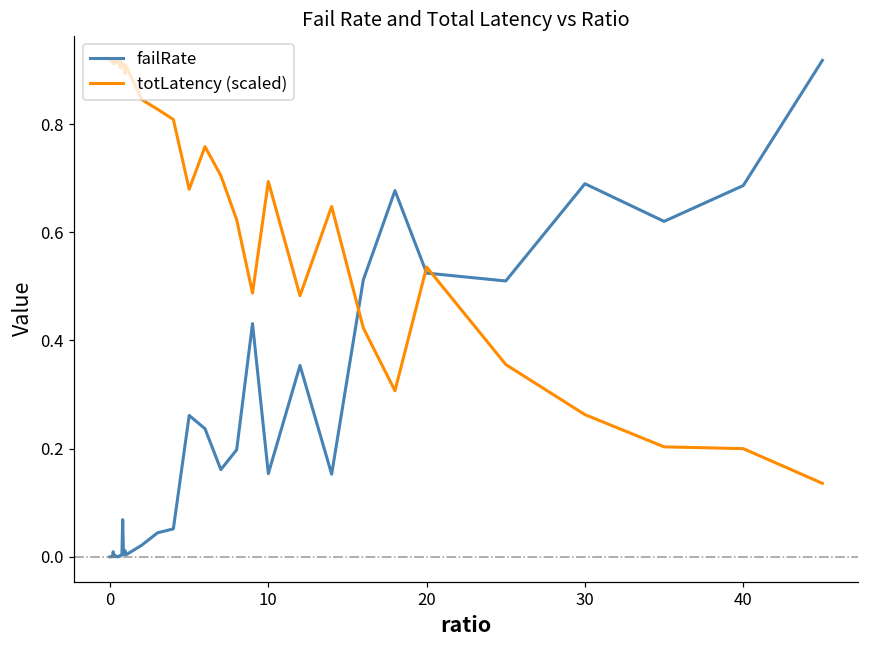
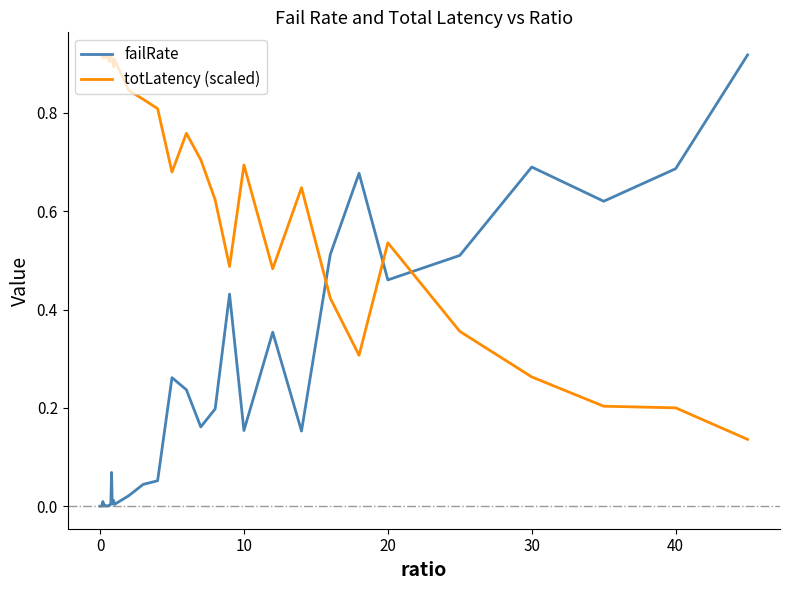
  {
    "failRate": {
      "0": 0.00,
      "10": 0.15,
-     "20": 0.52,
+     "20": 0.46,
      "30": 0.69,
      "40": 0.69
    },
    "totLatency (scaled)": {
      "10": 0.69,
      "20": 0.54,
      "30": 0.26,
      "40": 0.20
    }
  }
